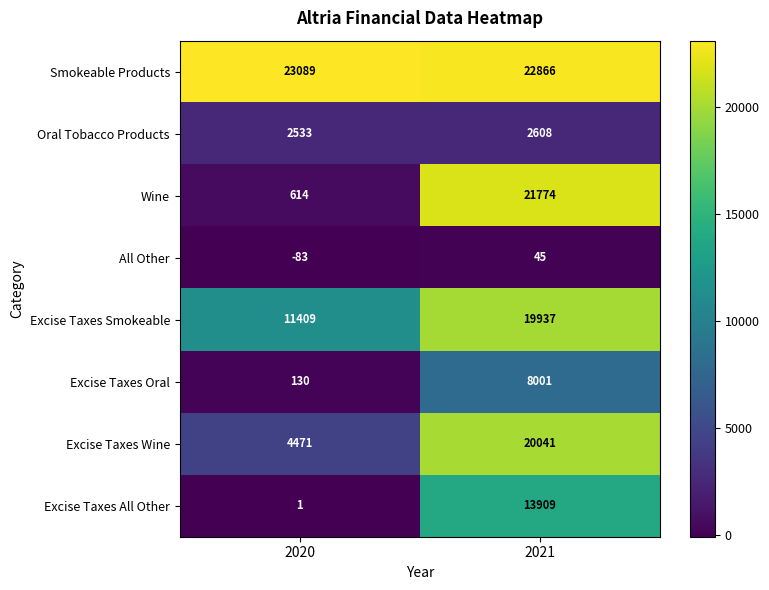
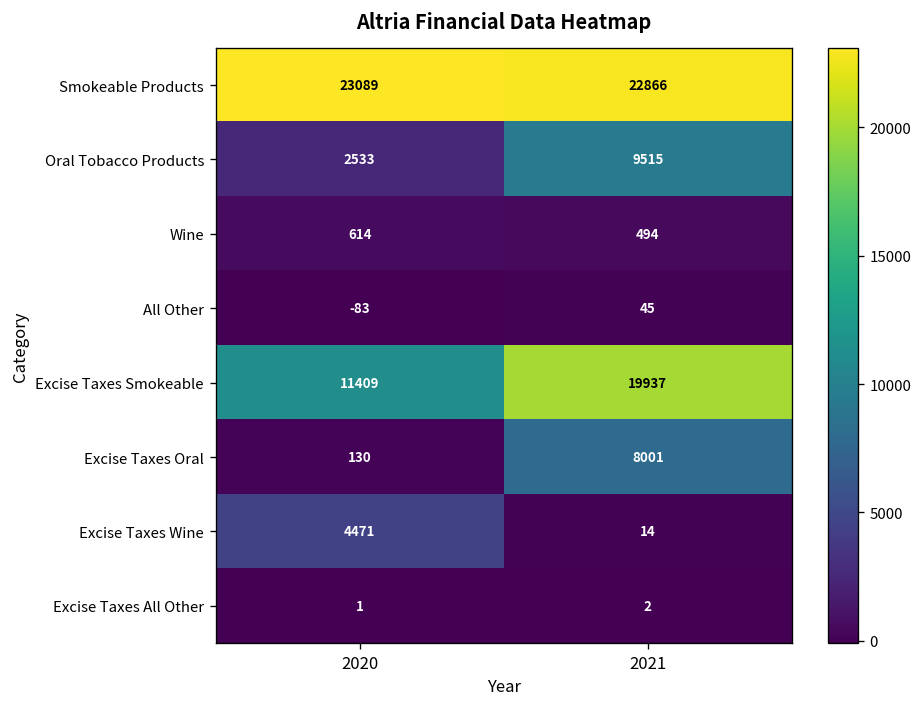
  {
    "Smokeable Products": {
      "2020": 23089,
      "2021": 22866
    },
    "Oral Tobacco Products": {
      "2020": 2533,
-     "2021": 2608
+     "2021": 9515
    },
    "Wine": {
      "2020": 614,
-     "2021": 21774
+     "2021": 494
    },
    "All Other": {
      "2020": -83,
      "2021": 45
    },
    "Excise Taxes Smokeable": {
      "2020": 11409,
      "2021": 19937
    },
    "Excise Taxes Oral": {
      "2020": 130,
      "2021": 8001
    },
    "Excise Taxes Wine": {
      "2020": 4471,
-     "2021": 20041
+     "2021": 14
    },
    "Excise Taxes All Other": {
      "2020": 1,
-     "2021": 13909
+     "2021": 2
    }
  }
